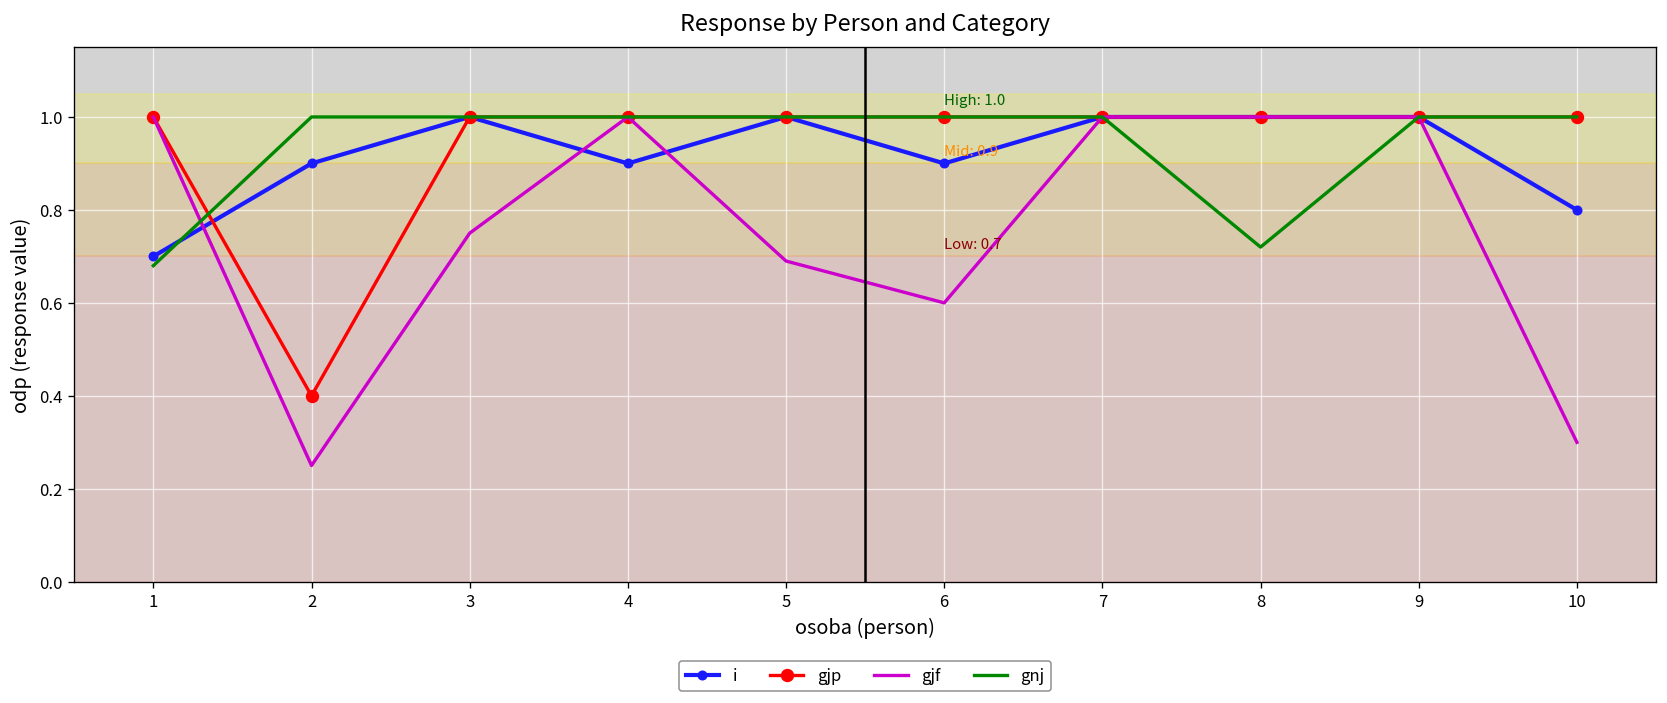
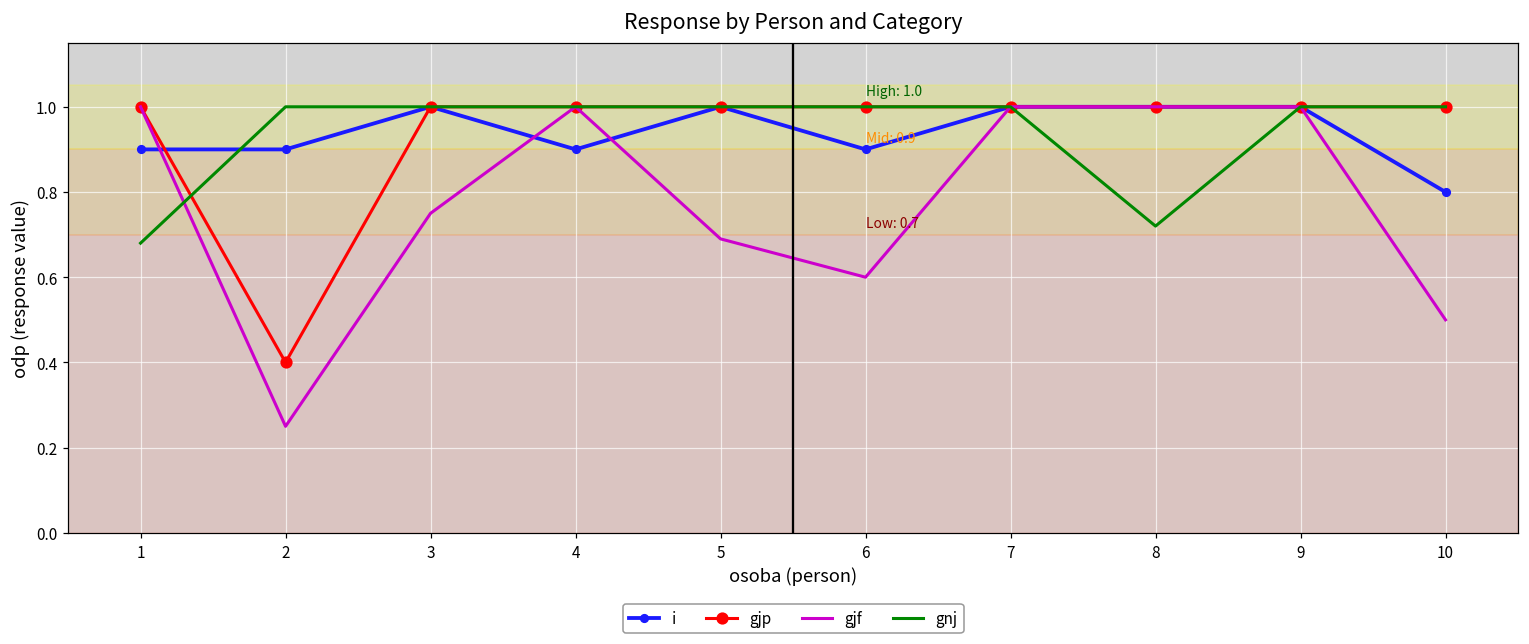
  {
    "i": {
-     "1": 0.7,
+     "1": 0.9,
      "2": 0.9,
      "4": 0.9,
      "10": 0.8
    },
    "gjp": {
      "2": 0.4
    },
    "gjf": {
      "2": 0.25,
      "3": 0.75,
      "5": 0.69,
      "6": 0.6,
-     "10": 0.3
+     "10": 0.5
    },
    "gnj": {
      "1": 0.68,
      "2": 1.0,
      "8": 0.72
    }
  }
